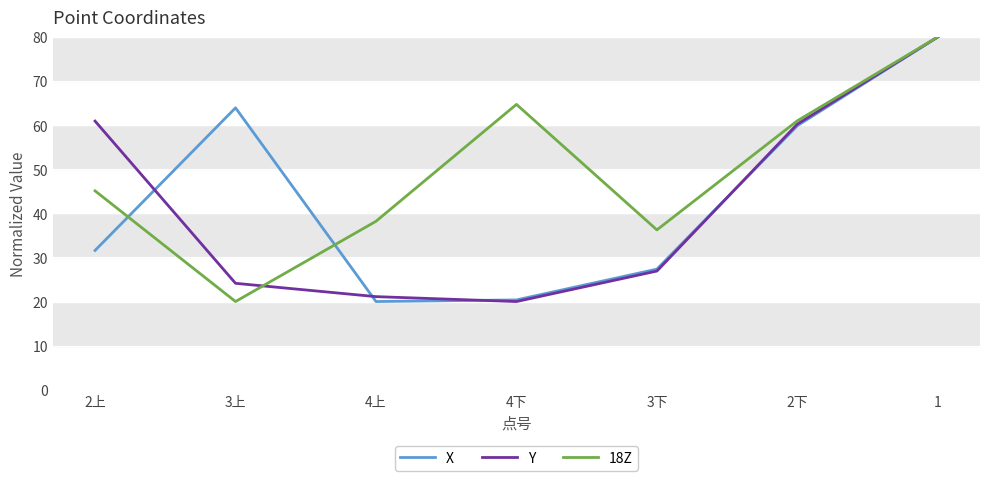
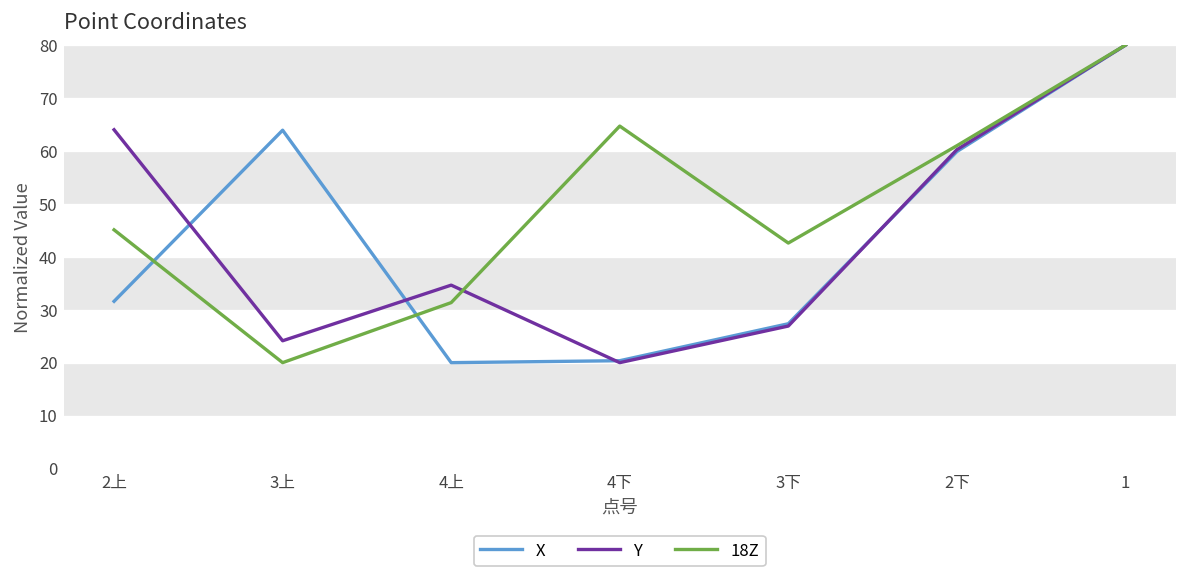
  {
    "X": {
      "2上": 32,
      "3上": 64,
      "4上": 20
    },
    "Y": {
-     "2上": 61,
+     "2上": 64,
      "3上": 24,
-     "4上": 21
+     "4上": 35
    },
    "18Z": {
      "2上": 45,
      "3上": 20,
-     "4上": 38,
+     "4上": 31,
      "4下": 65,
-     "3下": 36,
+     "3下": 43,
      "2下": 61
    }
  }
